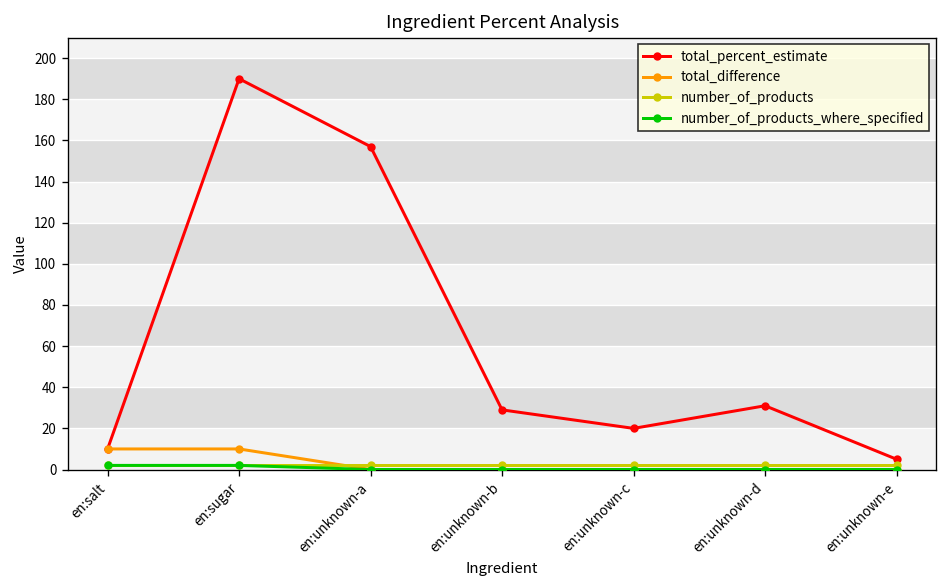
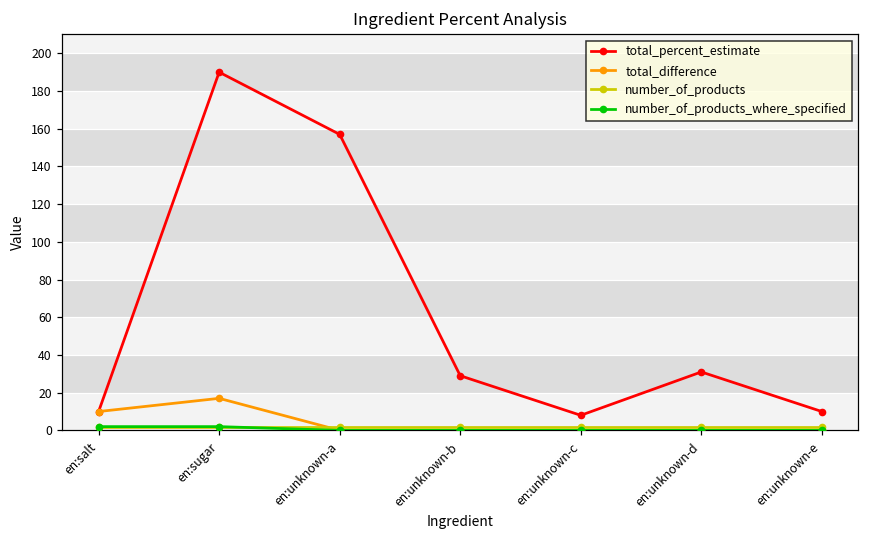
  {
    "total_percent_estimate": {
      "en:sugar": 190,
      "en:unknown-a": 157,
      "en:unknown-b": 29,
-     "en:unknown-c": 20,
+     "en:unknown-c": 8,
      "en:unknown-d": 31,
-     "en:unknown-e": 5
+     "en:unknown-e": 10
    },
    "total_difference": {
-     "en:sugar": 10
+     "en:sugar": 17
    },
    "number_of_products": {
      "en:unknown-a": 2,
      "en:unknown-b": 2,
      "en:unknown-c": 2,
      "en:unknown-d": 2,
      "en:unknown-e": 2
    }
  }
